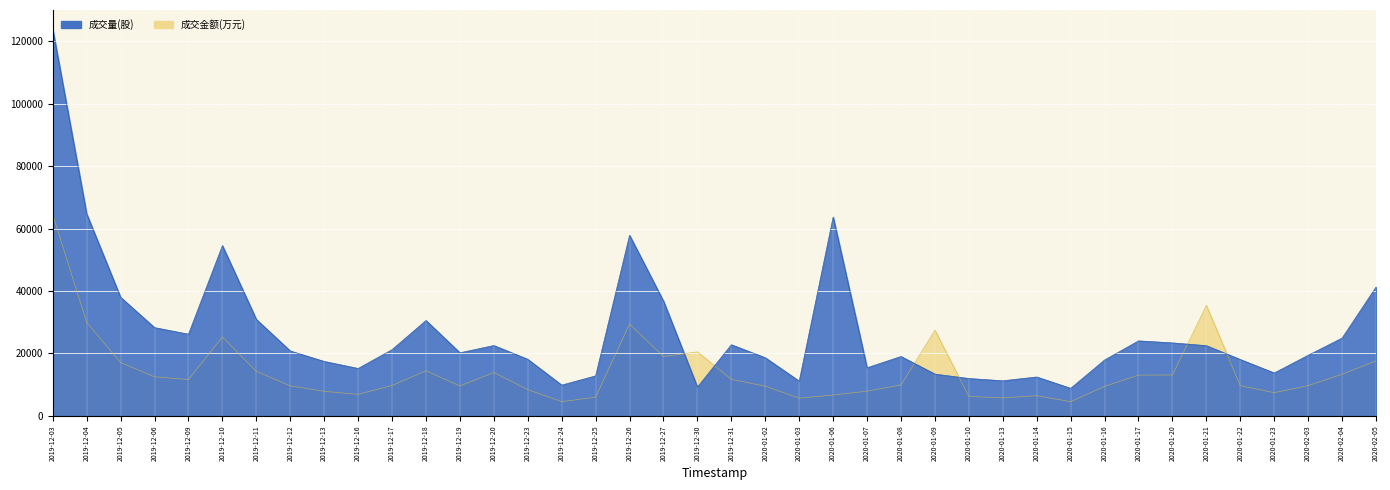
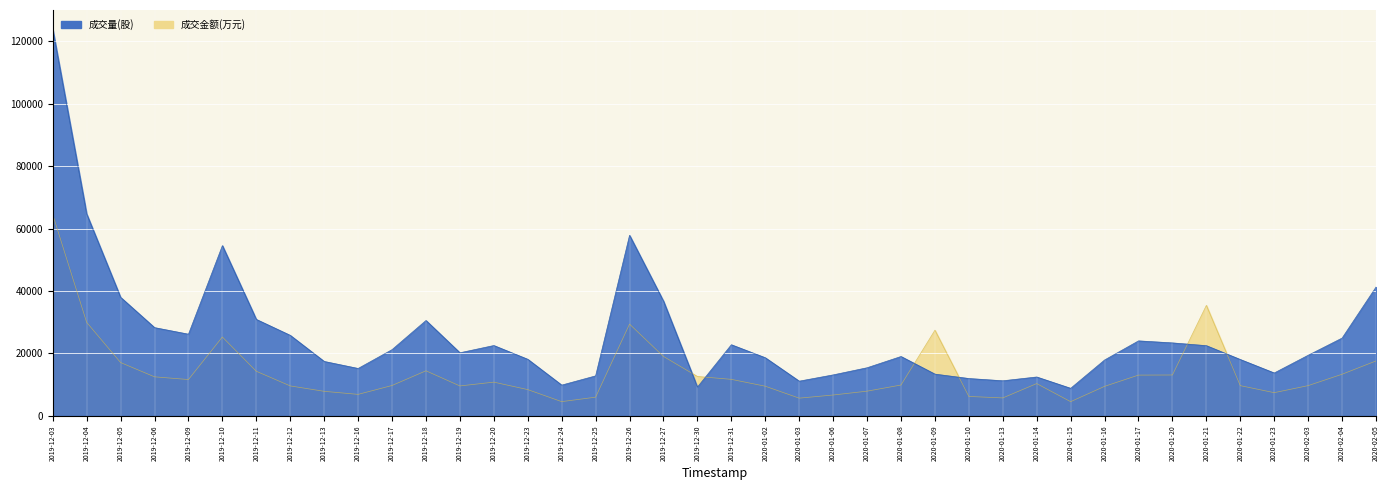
  {
    "成交金额(万元)": {
      "2019-12-03": 65000,
      "2019-12-04": 30000,
      "2019-12-05": 17000,
      "2019-12-06": 13000,
      "2019-12-09": 12000,
      "2019-12-10": 25000,
      "2019-12-11": 14000,
      "2019-12-12": 10000,
      "2019-12-13": 8000,
      "2019-12-16": 7000,
      "2019-12-17": 10000,
      "2019-12-18": 14000,
      "2019-12-19": 10000,
-     "2019-12-20": 14000,
+     "2019-12-20": 11000,
      "2019-12-23": 8000,
      "2019-12-24": 5000,
      "2019-12-25": 6000,
      "2019-12-26": 29000,
      "2019-12-27": 19000,
-     "2019-12-30": 21000,
+     "2019-12-30": 13000,
      "2019-12-31": 12000,
      "2020-01-02": 9000,
      "2020-01-03": 6000,
      "2020-01-06": 7000,
      "2020-01-07": 8000,
      "2020-01-08": 10000,
      "2020-01-09": 27000,
      "2020-01-10": 6000,
      "2020-01-13": 6000,
-     "2020-01-14": 6000,
+     "2020-01-14": 10000,
      "2020-01-15": 5000,
      "2020-01-16": 9000,
      "2020-01-17": 13000,
      "2020-01-20": 13000,
      "2020-01-21": 35000,
      "2020-01-22": 10000,
      "2020-01-23": 7000,
      "2020-02-03": 10000,
      "2020-02-04": 13000,
      "2020-02-05": 18000
    },
    "成交量(股)": {
      "2019-12-03": 124000,
      "2019-12-04": 65000,
      "2019-12-05": 38000,
      "2019-12-06": 28000,
      "2019-12-09": 26000,
      "2019-12-10": 55000,
      "2019-12-11": 31000,
-     "2019-12-12": 21000,
+     "2019-12-12": 26000,
      "2019-12-13": 17000,
      "2019-12-16": 15000,
      "2019-12-17": 21000,
      "2019-12-18": 31000,
      "2019-12-19": 20000,
      "2019-12-20": 23000,
      "2019-12-23": 18000,
      "2019-12-24": 10000,
      "2019-12-25": 13000,
      "2019-12-26": 58000,
      "2019-12-27": 37000,
      "2019-12-30": 9000,
      "2019-12-31": 23000,
      "2020-01-02": 19000,
      "2020-01-03": 11000,
-     "2020-01-06": 64000,
+     "2020-01-06": 13000,
      "2020-01-07": 15000,
      "2020-01-08": 19000,
      "2020-01-09": 13000,
      "2020-01-10": 12000,
      "2020-01-13": 11000,
      "2020-01-14": 12000,
      "2020-01-15": 9000,
      "2020-01-16": 18000,
      "2020-01-17": 24000,
      "2020-01-20": 23000,
      "2020-01-21": 22000,
      "2020-01-22": 18000,
      "2020-01-23": 14000,
      "2020-02-03": 19000,
      "2020-02-04": 25000,
      "2020-02-05": 41000
    }
  }
